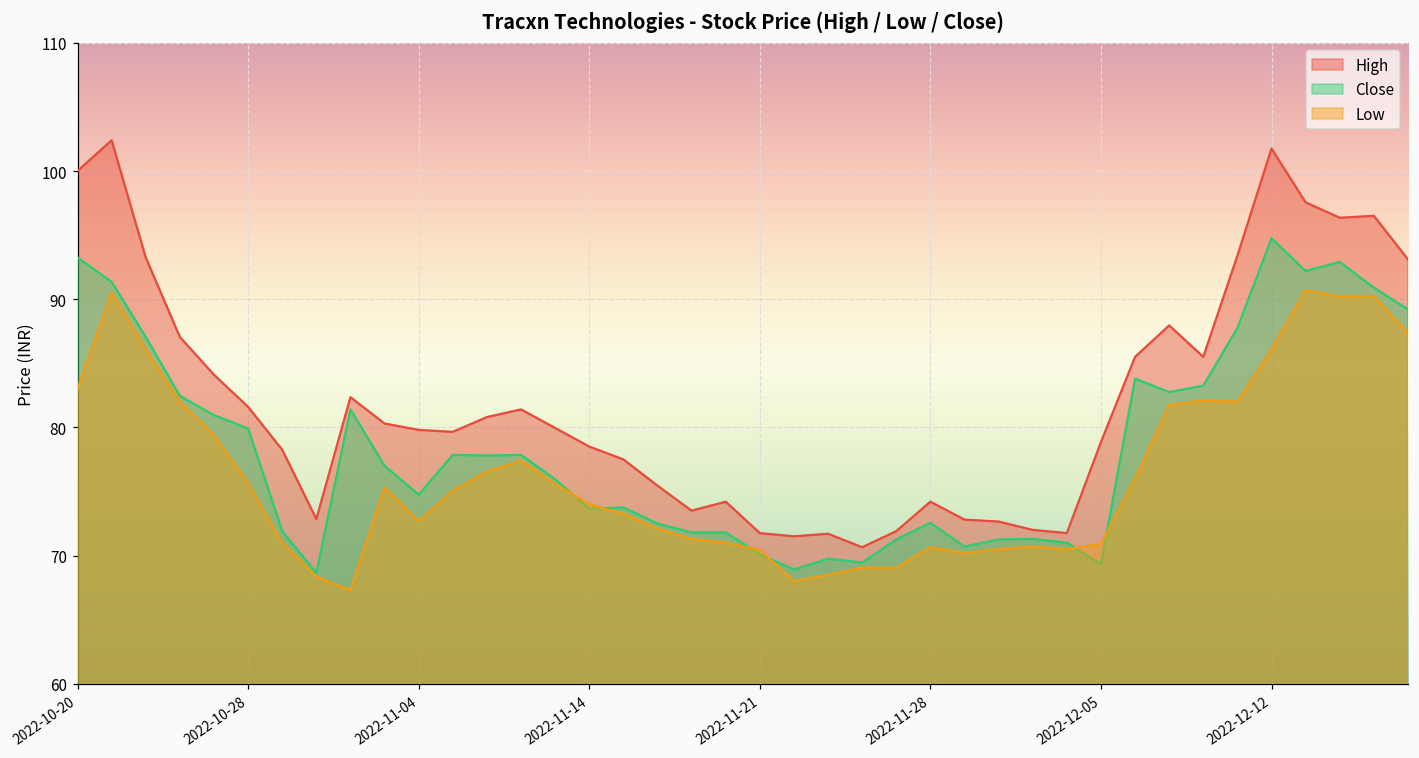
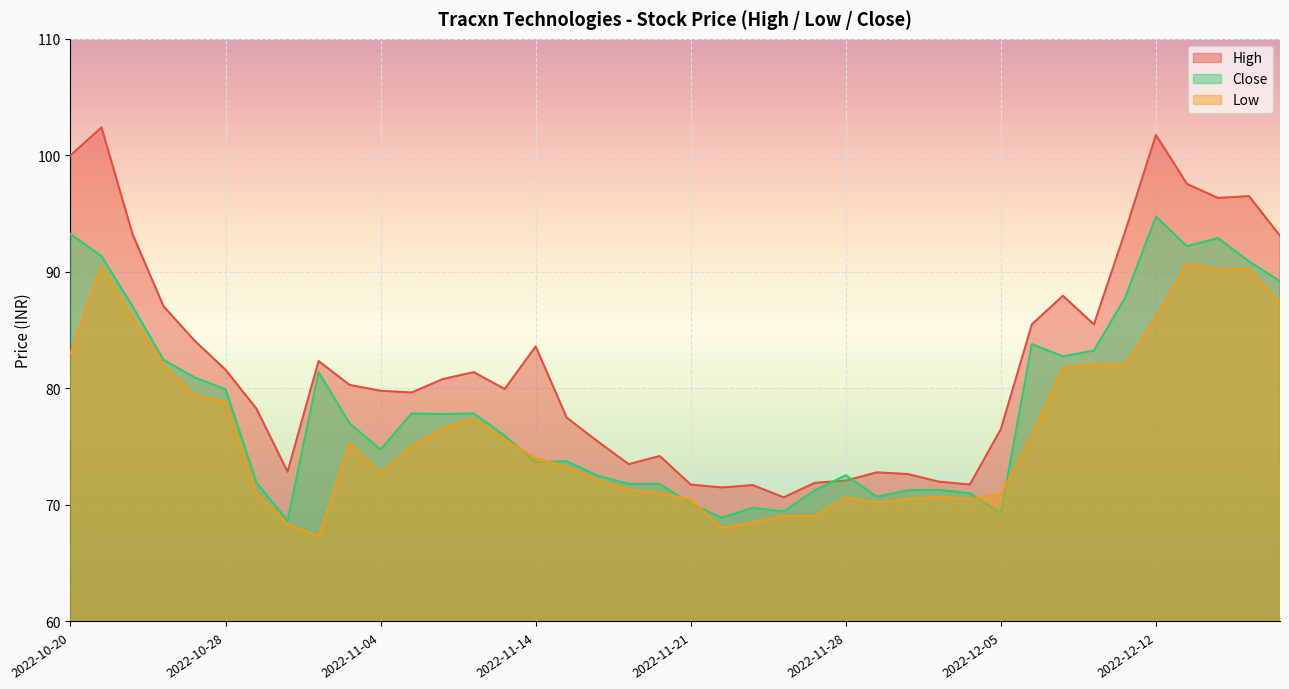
  {
    "High": {
      "2022-10-20": 100.0,
      "2022-10-28": 81.6,
      "2022-11-04": 79.8,
-     "2022-11-14": 78.5,
+     "2022-11-14": 83.6,
      "2022-11-21": 71.8,
-     "2022-11-28": 74.2,
-     "2022-12-05": 78.8,
+     "2022-11-28": 72.1,
+     "2022-12-05": 76.5,
      "2022-12-12": 101.8
    },
    "Close": {
      "2022-10-20": 93.3,
      "2022-10-28": 79.9,
      "2022-11-04": 74.8,
      "2022-11-14": 73.7,
      "2022-11-21": 70.1,
      "2022-11-28": 72.6,
      "2022-12-05": 69.3,
      "2022-12-12": 94.8
    },
    "Low": {
      "2022-10-20": 83.0,
-     "2022-10-28": 75.7,
+     "2022-10-28": 78.8,
      "2022-11-04": 72.7,
      "2022-11-14": 74.0,
      "2022-11-21": 70.4,
      "2022-11-28": 70.7,
      "2022-12-05": 70.9,
      "2022-12-12": 86.1
    }
  }
